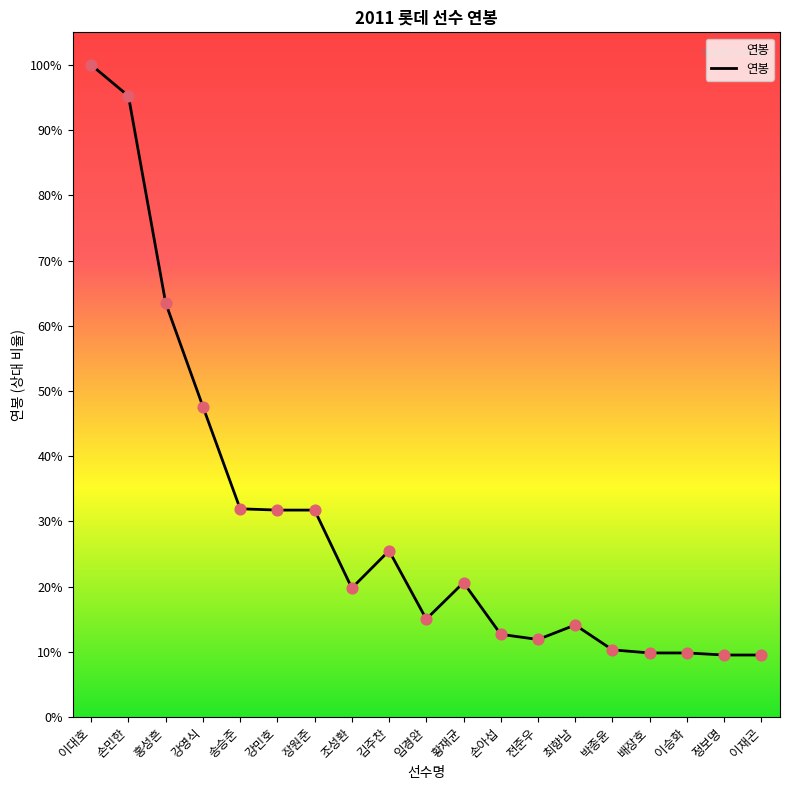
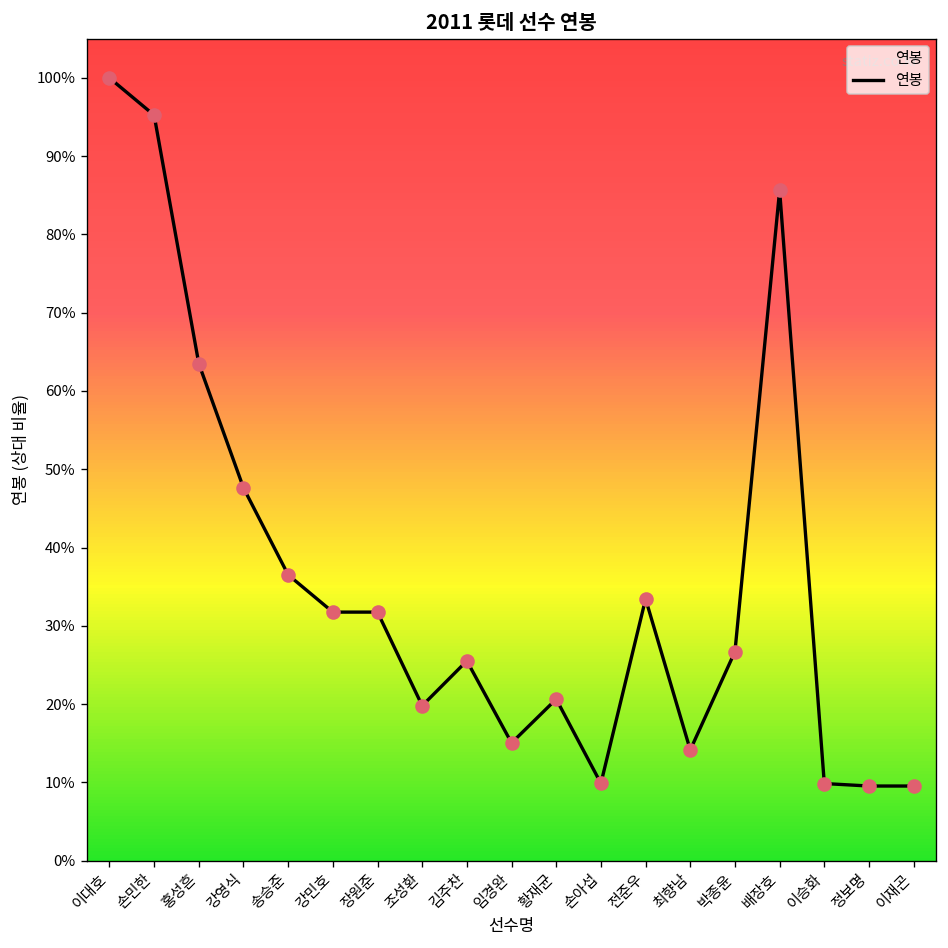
  {
    "이대호": "100%",
    "손민한": "95%",
    "홍성흔": "63%",
    "강영식": "48%",
-   "송승준": "32%",
+   "송승준": "37%",
    "강민호": "32%",
    "장원준": "32%",
    "조성환": "20%",
    "김주찬": "26%",
    "임경완": "15%",
    "황재균": "21%",
-   "손아섭": "13%",
-   "전준우": "12%",
+   "손아섭": "10%",
+   "전준우": "33%",
    "최향남": "14%",
-   "박종윤": "10%",
-   "배장호": "10%",
+   "박종윤": "27%",
+   "배장호": "86%",
    "이승화": "10%",
    "정보명": "10%",
    "이재곤": "10%"
  }
